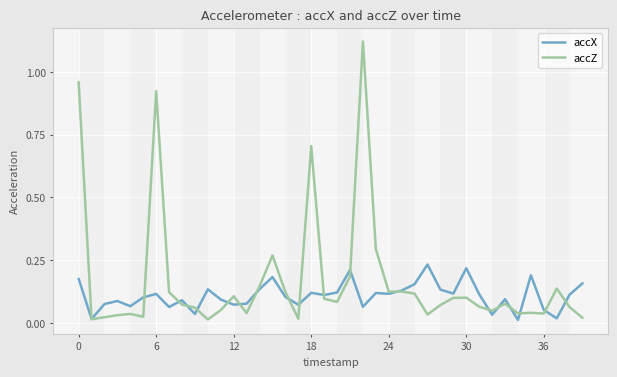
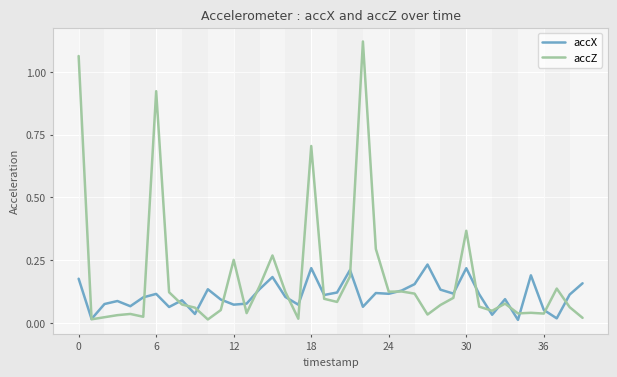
  {
    "accX": {
      "0": 0.18,
      "6": 0.12,
      "12": 0.07,
-     "18": 0.12,
+     "18": 0.22,
      "30": 0.22,
      "36": 0.05
    },
    "accZ": {
-     "0": 0.96,
+     "0": 1.06,
      "6": 0.92,
-     "12": 0.11,
+     "12": 0.25,
      "18": 0.70,
-     "30": 0.10,
+     "30": 0.37,
      "36": 0.04
    }
  }
